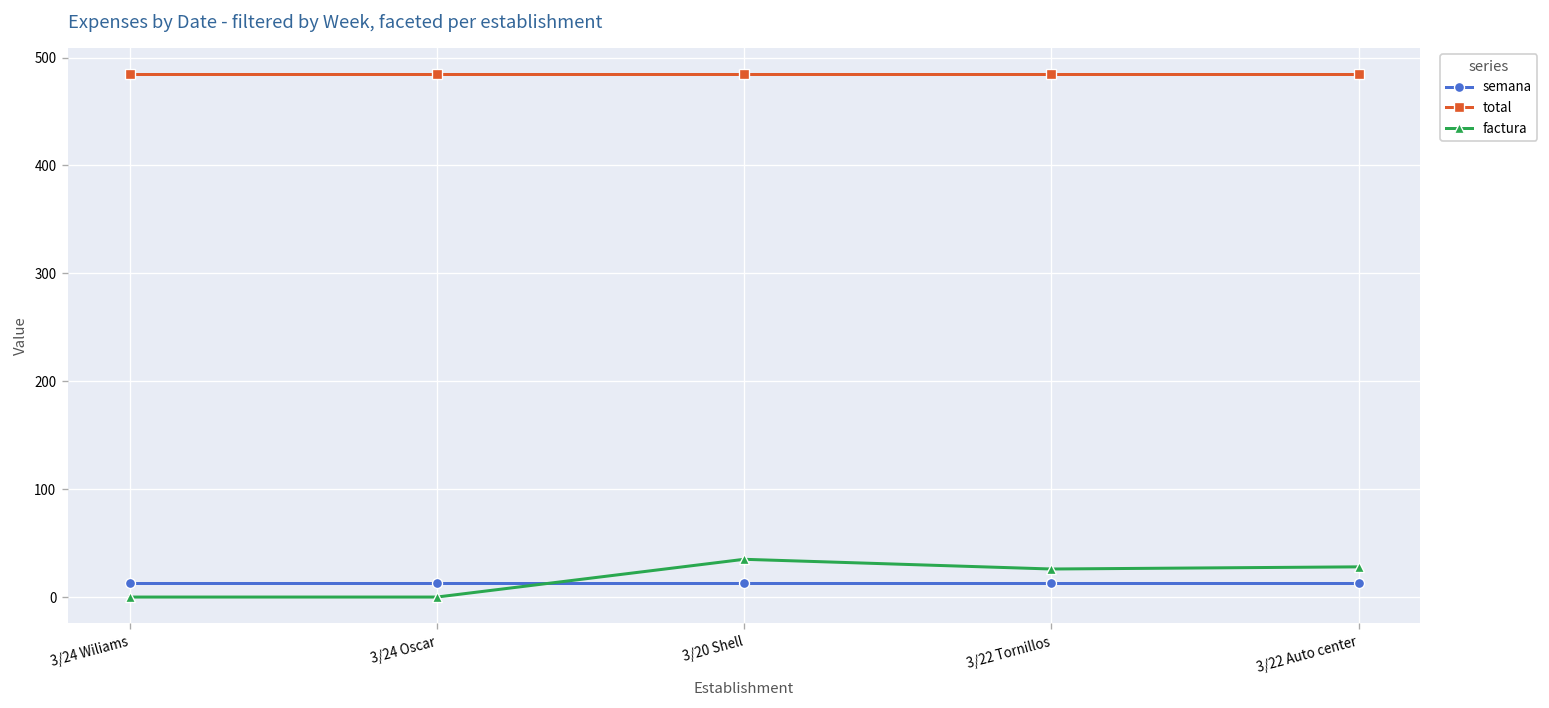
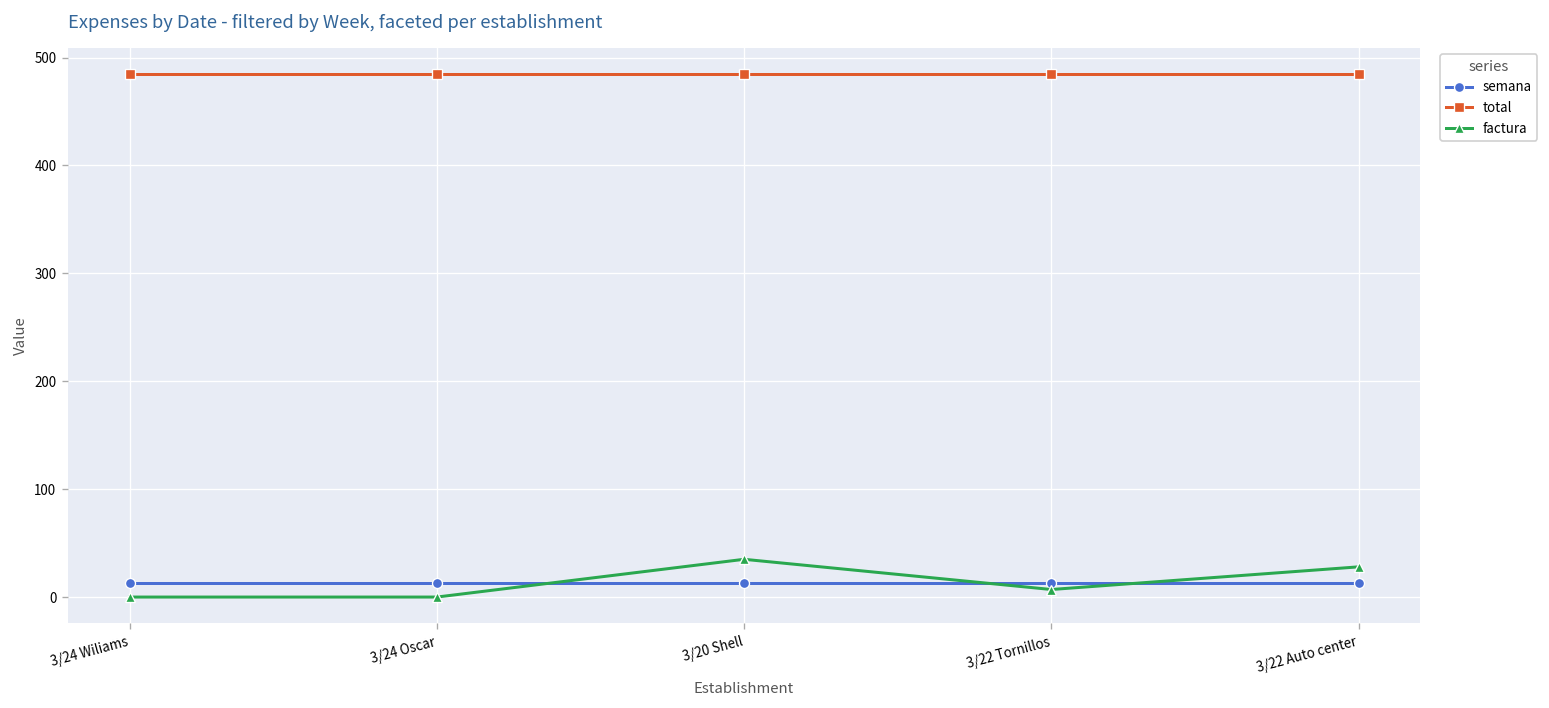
  {
    "semana": {
      "3/24 Wiliams": 10,
      "3/24 Oscar": 10,
      "3/20 Shell": 10,
      "3/22 Tornillos": 10,
      "3/22 Auto center": 10
    },
    "total": {
      "3/24 Wiliams": 490,
      "3/24 Oscar": 490,
      "3/20 Shell": 490,
      "3/22 Tornillos": 490,
      "3/22 Auto center": 490
    },
    "factura": {
      "3/24 Wiliams": 0,
      "3/24 Oscar": 0,
      "3/20 Shell": 40,
-     "3/22 Tornillos": 30,
+     "3/22 Tornillos": 10,
      "3/22 Auto center": 30
    }
  }
